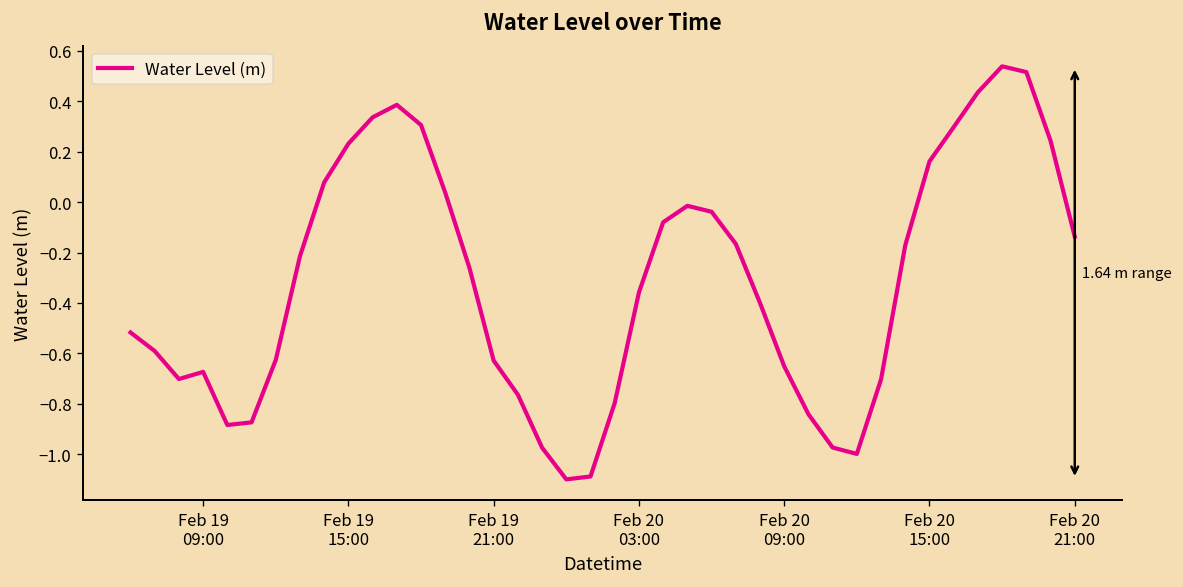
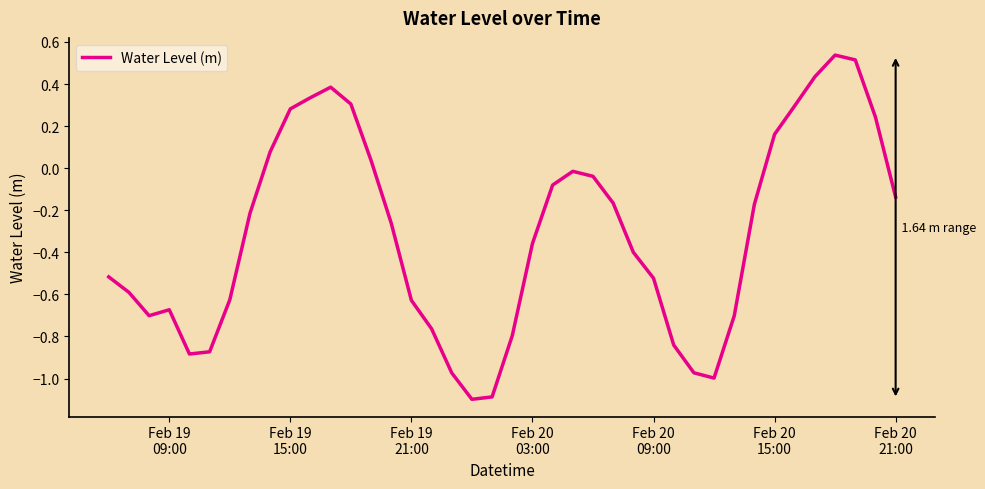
  {
    "Feb 19 09:00": -0.67,
-   "Feb 19 15:00": 0.23,
+   "Feb 19 15:00": 0.28,
    "Feb 19 21:00": -0.63,
    "Feb 20 03:00": -0.36,
-   "Feb 20 09:00": -0.65,
+   "Feb 20 09:00": -0.52,
    "Feb 20 15:00": 0.16
  }
